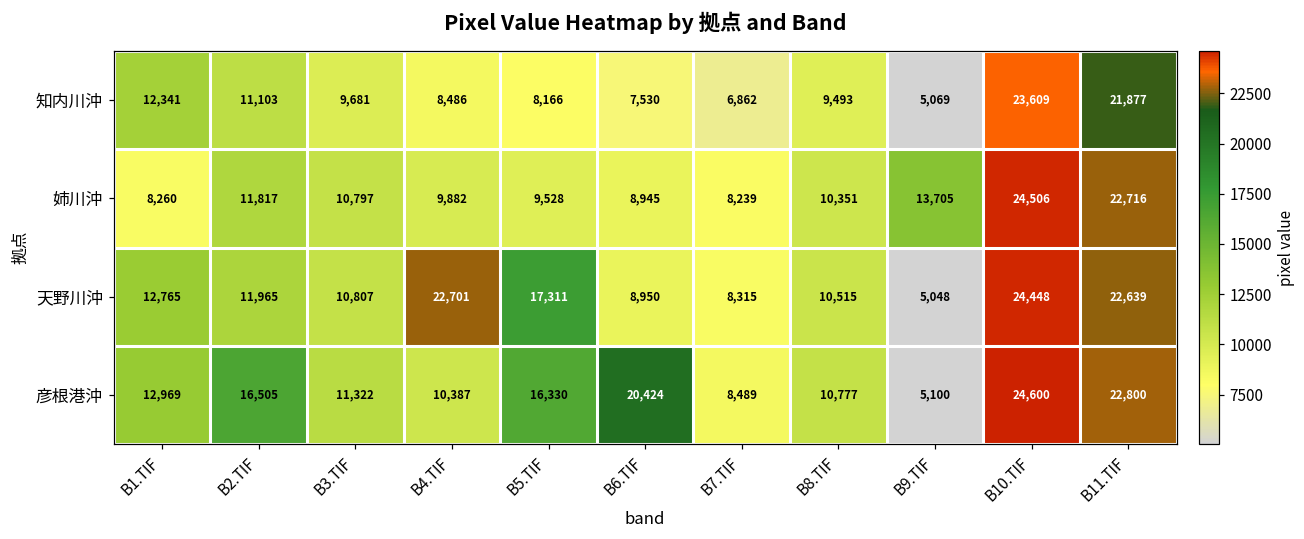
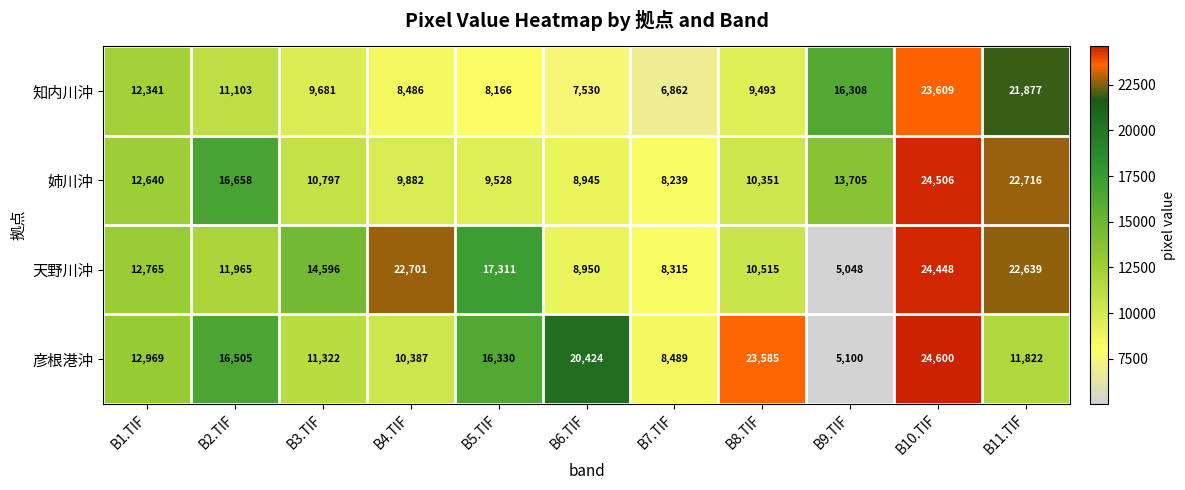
  {
    "知内川沖": {
      "B1.TIF": "12,341",
      "B2.TIF": "11,103",
      "B3.TIF": "9,681",
      "B4.TIF": "8,486",
      "B5.TIF": "8,166",
      "B6.TIF": "7,530",
      "B7.TIF": "6,862",
      "B8.TIF": "9,493",
-     "B9.TIF": "5,069",
+     "B9.TIF": "16,308",
      "B10.TIF": "23,609",
      "B11.TIF": "21,877"
    },
    "姉川沖": {
-     "B1.TIF": "8,260",
-     "B2.TIF": "11,817",
+     "B1.TIF": "12,640",
+     "B2.TIF": "16,658",
      "B3.TIF": "10,797",
      "B4.TIF": "9,882",
      "B5.TIF": "9,528",
      "B6.TIF": "8,945",
      "B7.TIF": "8,239",
      "B8.TIF": "10,351",
      "B9.TIF": "13,705",
      "B10.TIF": "24,506",
      "B11.TIF": "22,716"
    },
    "天野川沖": {
      "B1.TIF": "12,765",
      "B2.TIF": "11,965",
-     "B3.TIF": "10,807",
+     "B3.TIF": "14,596",
      "B4.TIF": "22,701",
      "B5.TIF": "17,311",
      "B6.TIF": "8,950",
      "B7.TIF": "8,315",
      "B8.TIF": "10,515",
      "B9.TIF": "5,048",
      "B10.TIF": "24,448",
      "B11.TIF": "22,639"
    },
    "彦根港沖": {
      "B1.TIF": "12,969",
      "B2.TIF": "16,505",
      "B3.TIF": "11,322",
      "B4.TIF": "10,387",
      "B5.TIF": "16,330",
      "B6.TIF": "20,424",
      "B7.TIF": "8,489",
-     "B8.TIF": "10,777",
+     "B8.TIF": "23,585",
      "B9.TIF": "5,100",
      "B10.TIF": "24,600",
-     "B11.TIF": "22,800"
+     "B11.TIF": "11,822"
    }
  }
